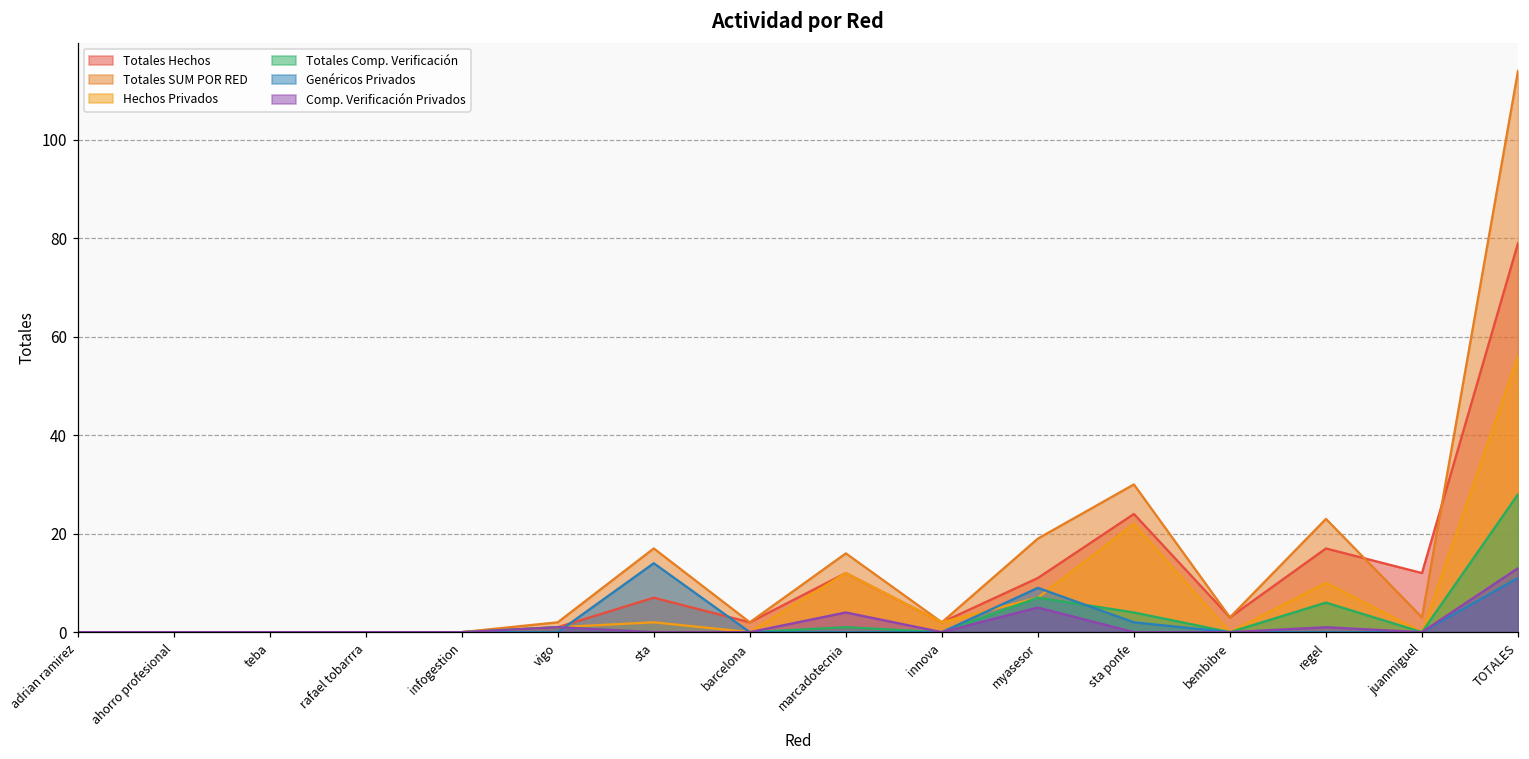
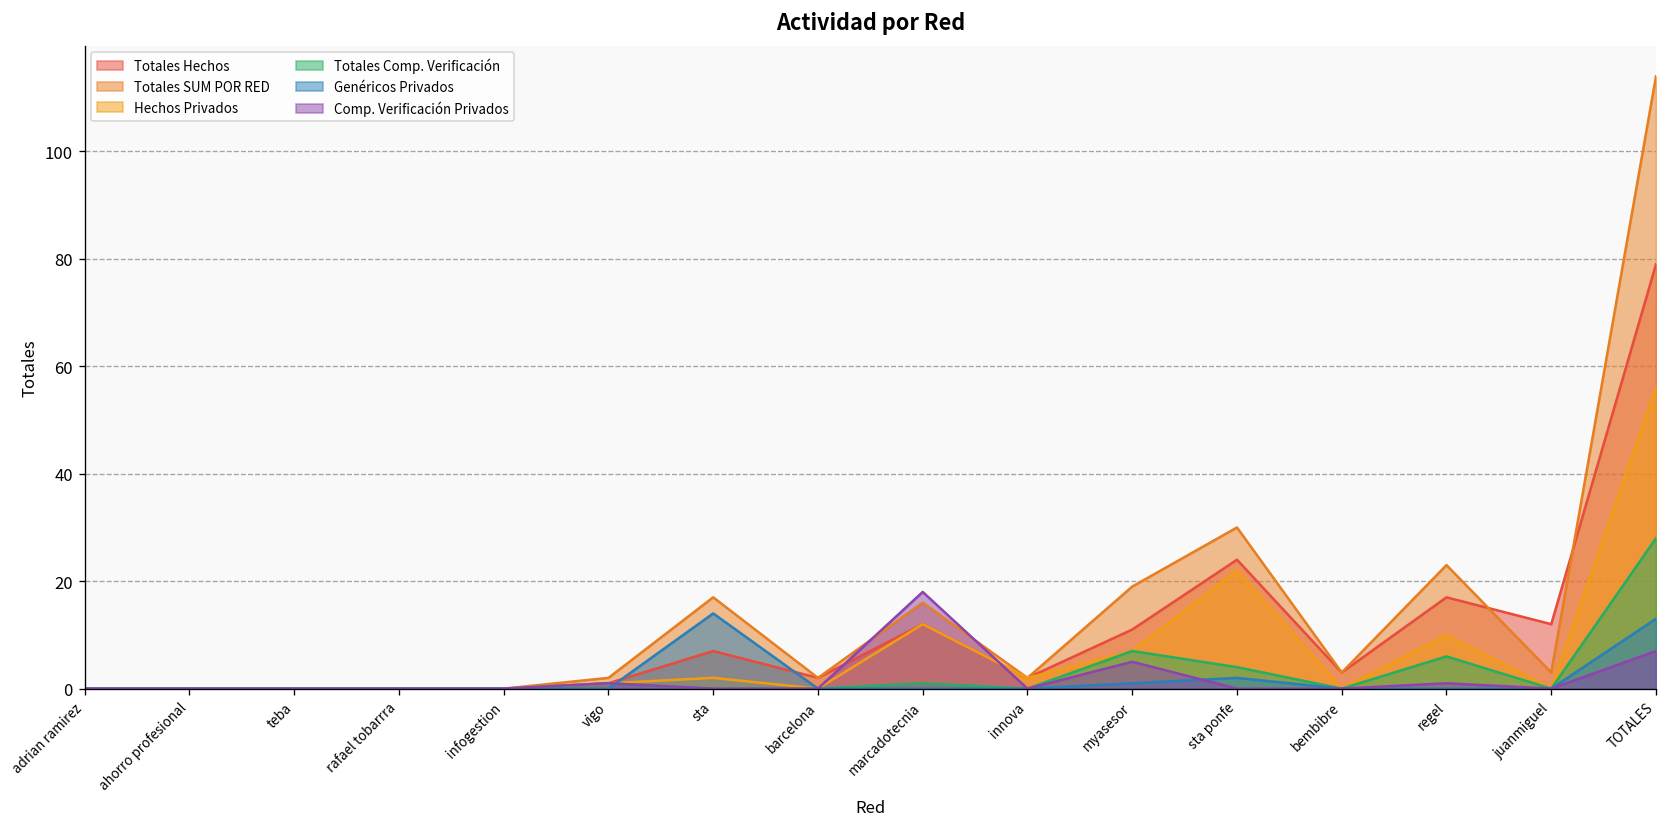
  {
    "Totales Comp. Verificación": {
      "marcadotecnia": 1,
      "sta ponfe": 4,
      "regel": 6,
      "TOTALES": 28
    },
    "Genéricos Privados": {
      "vigo": 0,
      "sta": 14,
      "marcadotecnia": 0,
-     "myasesor": 9,
+     "myasesor": 1,
      "sta ponfe": 2,
      "regel": 0,
-     "TOTALES": 11
+     "TOTALES": 13
    },
    "Comp. Verificación Privados": {
-     "marcadotecnia": 4,
+     "marcadotecnia": 18,
      "myasesor": 5,
      "sta ponfe": 0,
      "regel": 1,
-     "TOTALES": 13
+     "TOTALES": 7
    }
  }
